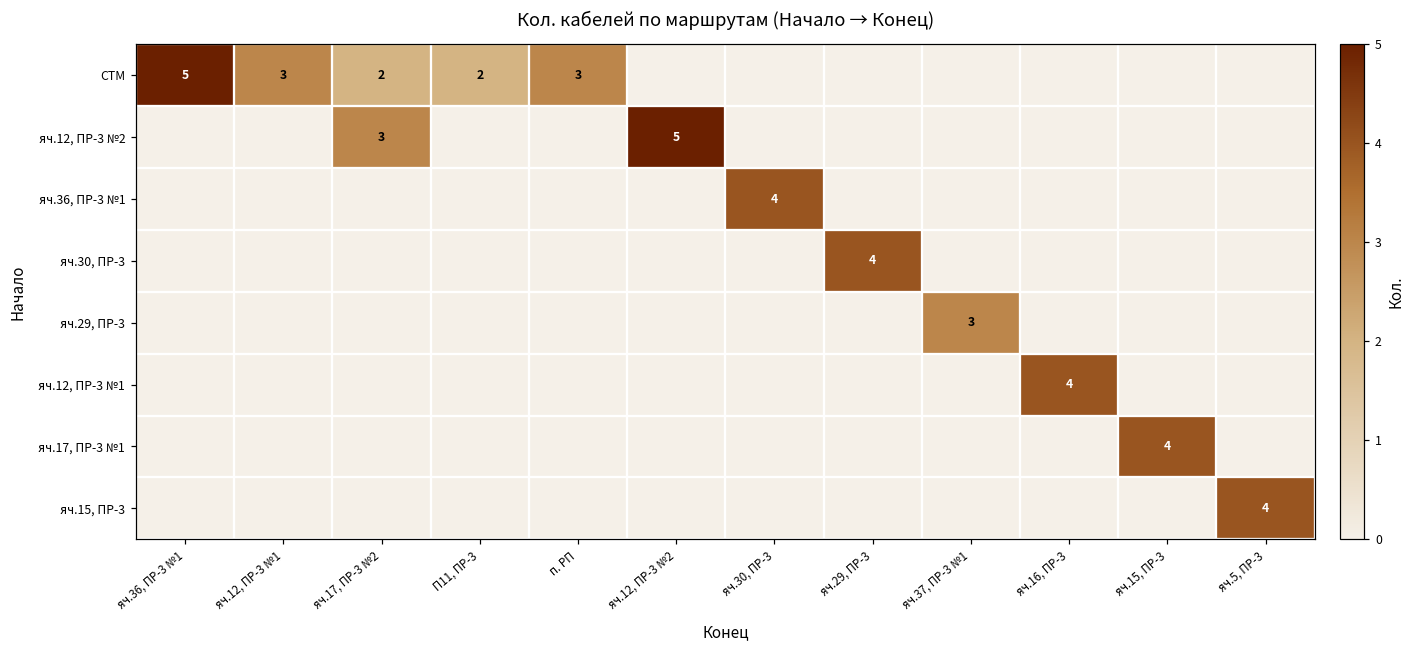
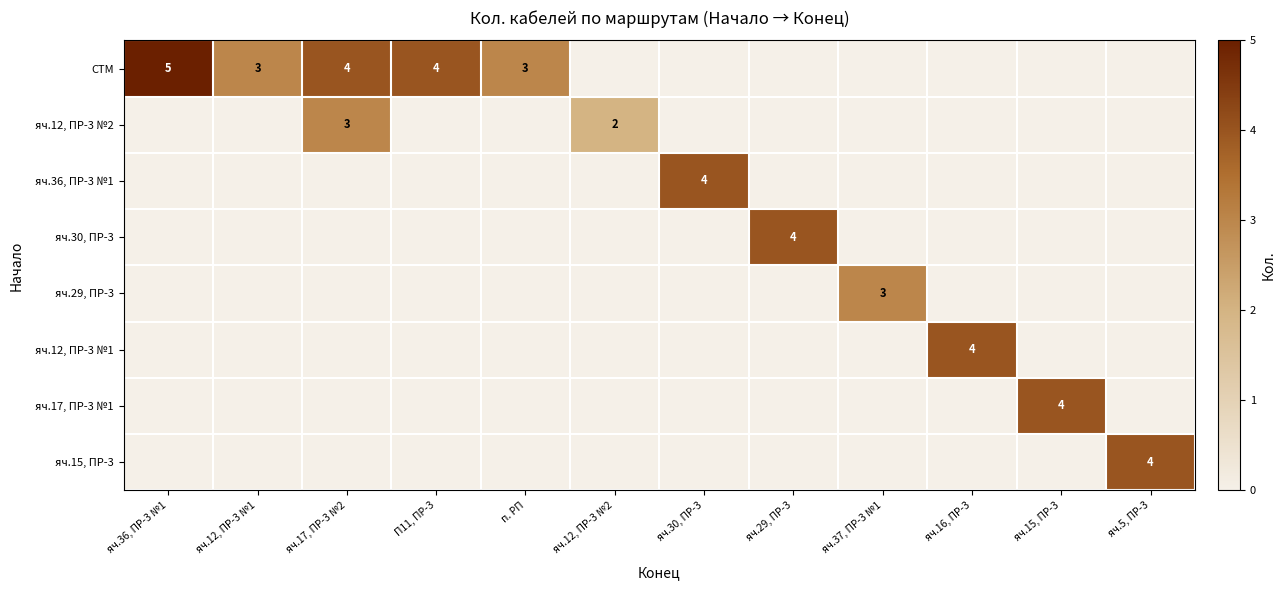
  {
    "СТМ": {
      "яч.36, ПР-3 №1": 5,
      "яч.12, ПР-3 №1": 3,
-     "яч.17, ПР-3 №2": 2,
-     "П11, ПР-3": 2,
+     "яч.17, ПР-3 №2": 4,
+     "П11, ПР-3": 4,
      "п. РП": 3
    },
    "яч.12, ПР-3 №2": {
      "яч.17, ПР-3 №2": 3,
-     "яч.12, ПР-3 №2": 5
+     "яч.12, ПР-3 №2": 2
    },
    "яч.36, ПР-3 №1": {
      "яч.30, ПР-3": 4
    },
    "яч.30, ПР-3": {
      "яч.29, ПР-3": 4
    },
    "яч.29, ПР-3": {
      "яч.37, ПР-3 №1": 3
    },
    "яч.12, ПР-3 №1": {
      "яч.16, ПР-3": 4
    },
    "яч.17, ПР-3 №1": {
      "яч.15, ПР-3": 4
    },
    "яч.15, ПР-3": {
      "яч.5, ПР-3": 4
    }
  }
